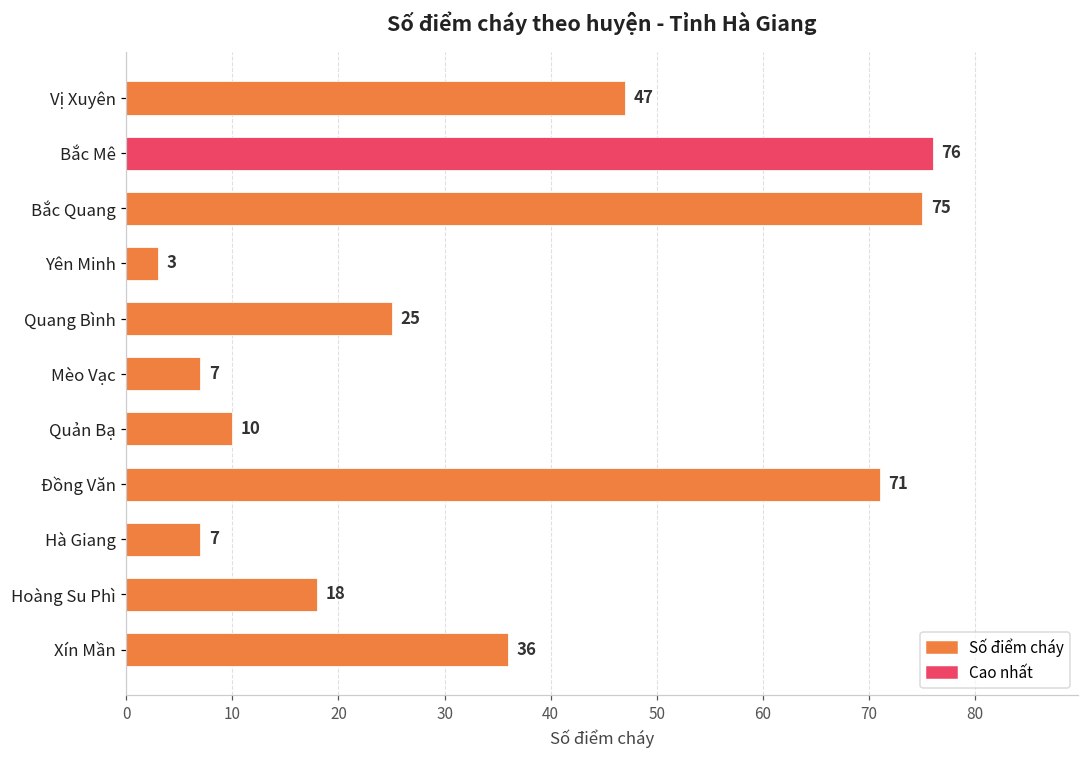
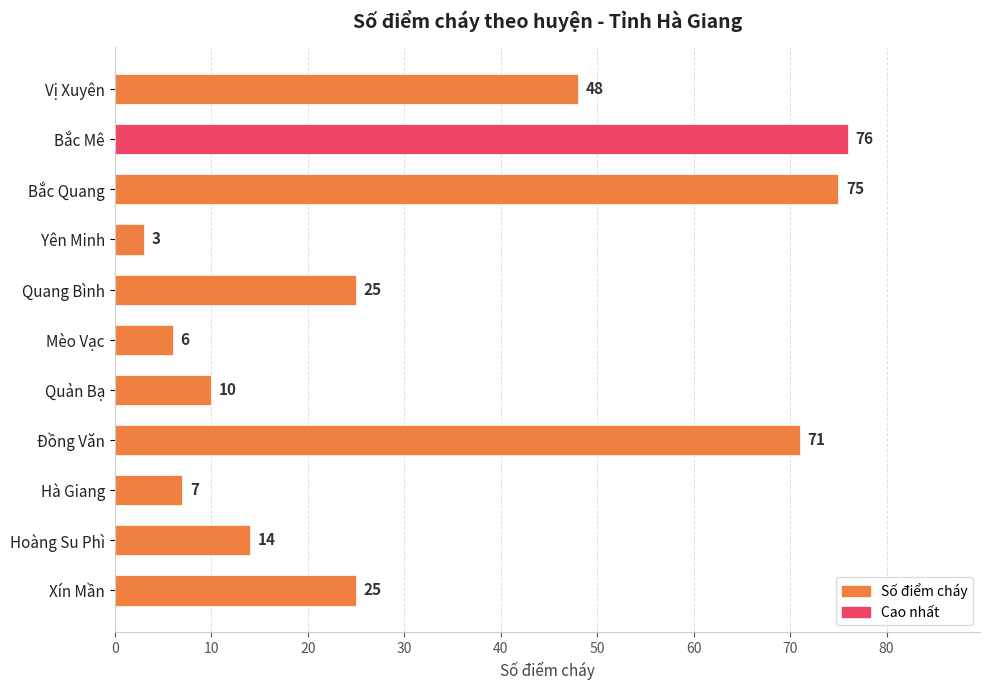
  {
-   "Vị Xuyên": 47,
+   "Vị Xuyên": 48,
    "Bắc Mê": 76,
    "Bắc Quang": 75,
    "Yên Minh": 3,
    "Quang Bình": 25,
-   "Mèo Vạc": 7,
+   "Mèo Vạc": 6,
    "Quản Bạ": 10,
    "Đồng Văn": 71,
    "Hà Giang": 7,
-   "Hoàng Su Phì": 18,
-   "Xín Mần": 36
+   "Hoàng Su Phì": 14,
+   "Xín Mần": 25
  }
